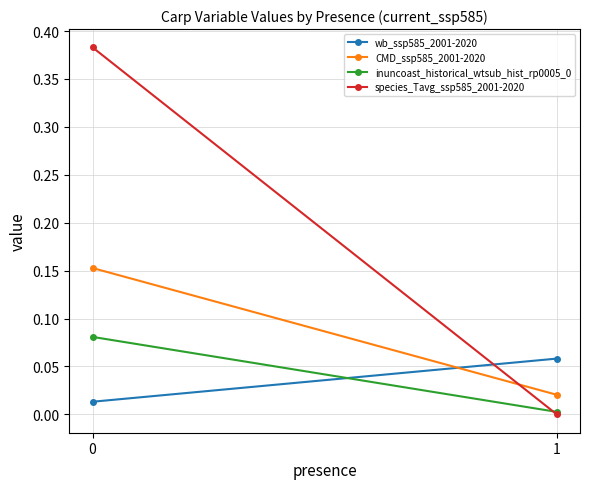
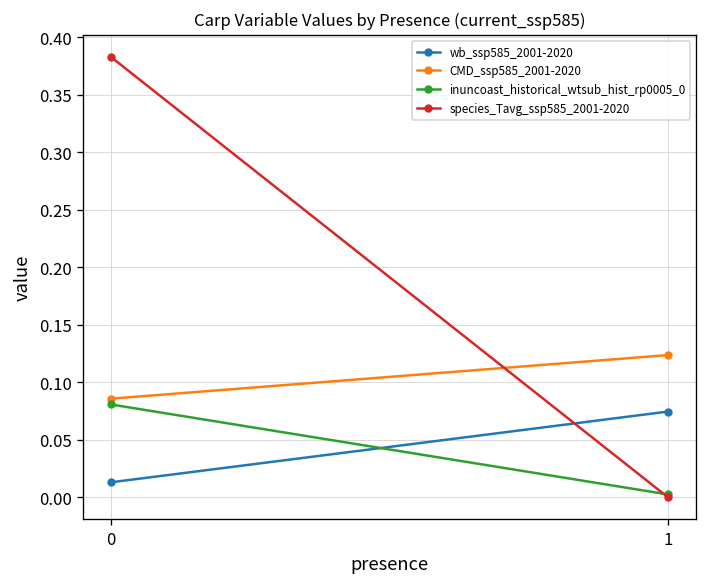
  {
    "wb_ssp585_2001-2020": {
      "0": 0.01,
-     "1": 0.06
+     "1": 0.07
    },
    "CMD_ssp585_2001-2020": {
-     "0": 0.15,
-     "1": 0.02
+     "0": 0.09,
+     "1": 0.12
    },
    "inuncoast_historical_wtsub_hist_rp0005_0": {
      "0": 0.08
    },
    "species_Tavg_ssp585_2001-2020": {
      "0": 0.38
    }
  }
